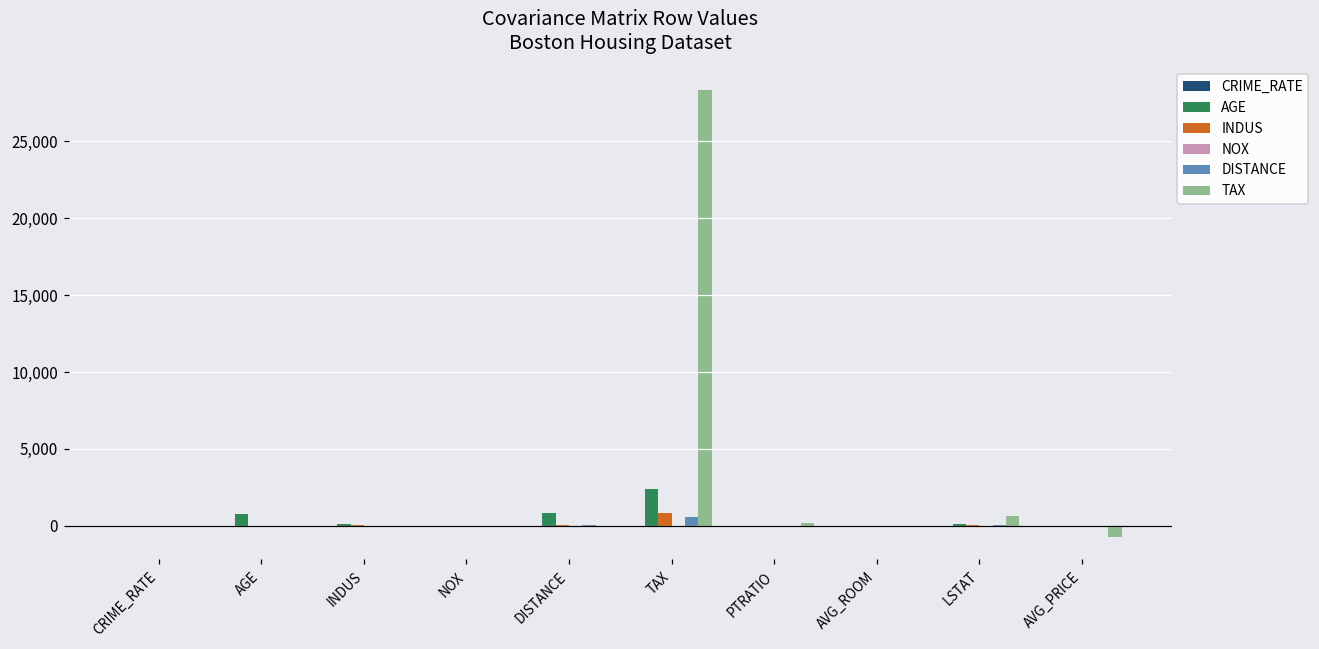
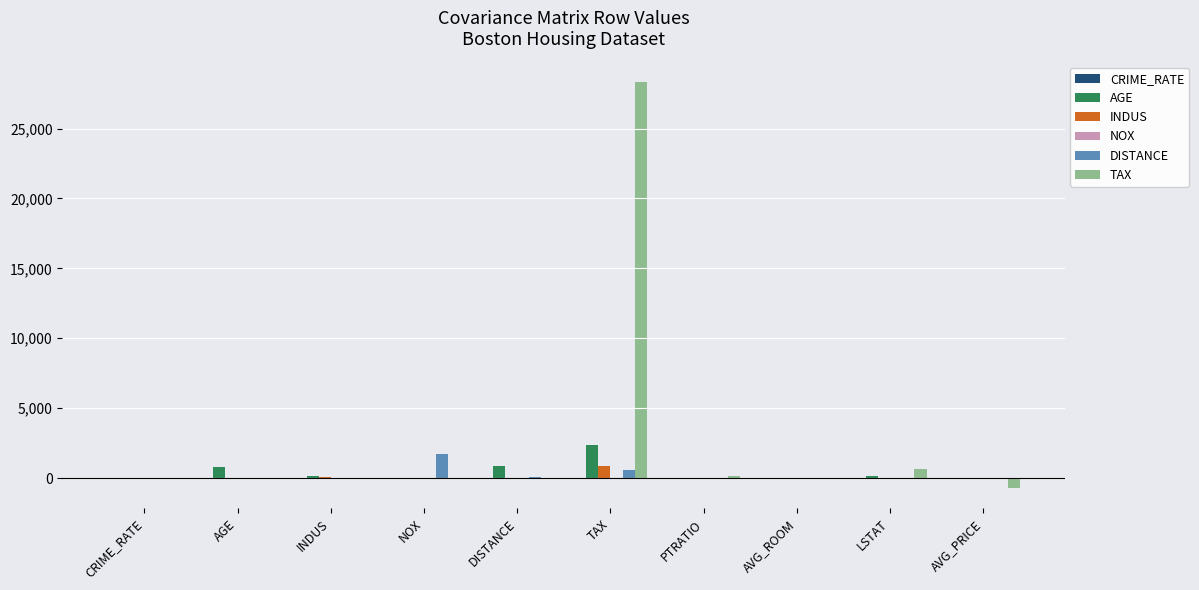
  {
    "AGE": {
      "CRIME_RATE": "0",
      "AGE": "800",
      "DISTANCE": "800",
      "TAX": "2,400"
    },
    "INDUS": {
      "CRIME_RATE": "0",
      "AGE": "0",
      "TAX": "800"
    },
    "NOX": {
      "CRIME_RATE": "0",
      "AGE": "0",
      "INDUS": "0"
    },
    "DISTANCE": {
      "CRIME_RATE": "0",
      "AGE": "0",
      "INDUS": "0",
-     "NOX": "0",
+     "NOX": "1,700",
      "TAX": "600"
    },
    "TAX": {
      "CRIME_RATE": "0",
      "AGE": "0",
      "INDUS": "0",
      "NOX": "0",
      "DISTANCE": "0",
      "TAX": "28,300",
      "LSTAT": "700",
      "AVG_PRICE": "-700"
    }
  }
